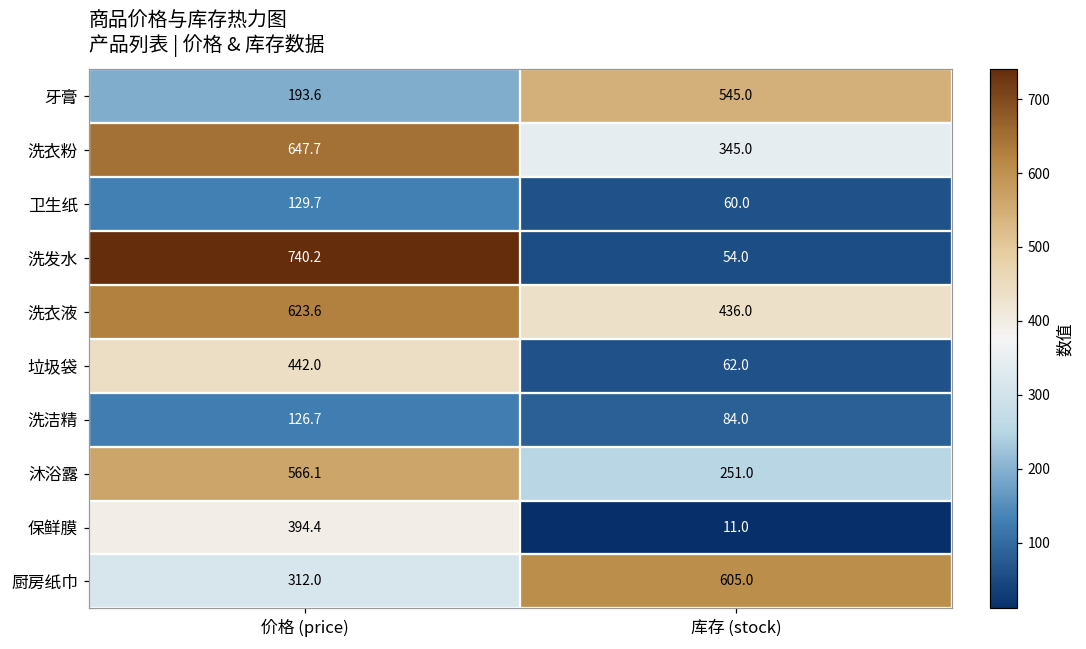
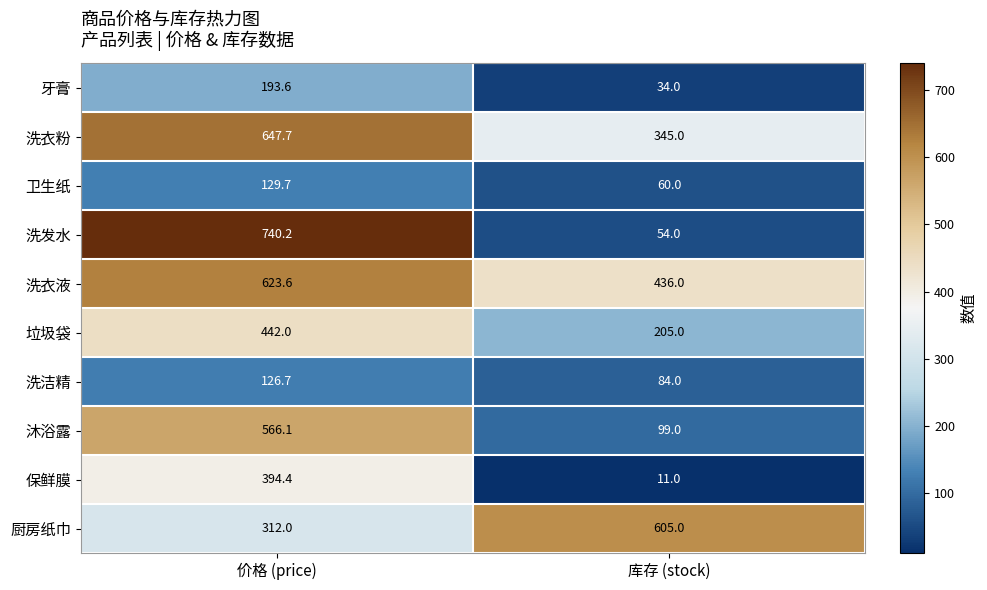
  {
    "牙膏": {
      "价格 (price)": 193.6,
-     "库存 (stock)": 545.0
+     "库存 (stock)": 34.0
    },
    "洗衣粉": {
      "价格 (price)": 647.7,
      "库存 (stock)": 345.0
    },
    "卫生纸": {
      "价格 (price)": 129.7,
      "库存 (stock)": 60.0
    },
    "洗发水": {
      "价格 (price)": 740.2,
      "库存 (stock)": 54.0
    },
    "洗衣液": {
      "价格 (price)": 623.6,
      "库存 (stock)": 436.0
    },
    "垃圾袋": {
      "价格 (price)": 442.0,
-     "库存 (stock)": 62.0
+     "库存 (stock)": 205.0
    },
    "洗洁精": {
      "价格 (price)": 126.7,
      "库存 (stock)": 84.0
    },
    "沐浴露": {
      "价格 (price)": 566.1,
-     "库存 (stock)": 251.0
+     "库存 (stock)": 99.0
    },
    "保鲜膜": {
      "价格 (price)": 394.4,
      "库存 (stock)": 11.0
    },
    "厨房纸巾": {
      "价格 (price)": 312.0,
      "库存 (stock)": 605.0
    }
  }
